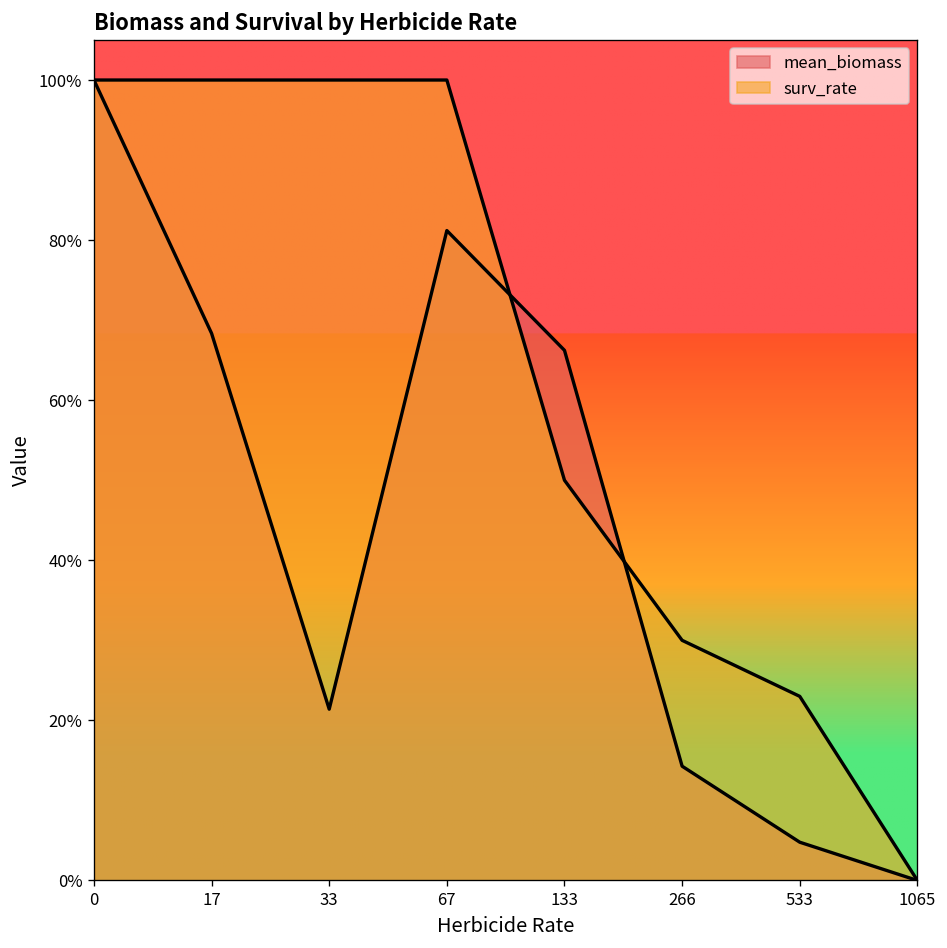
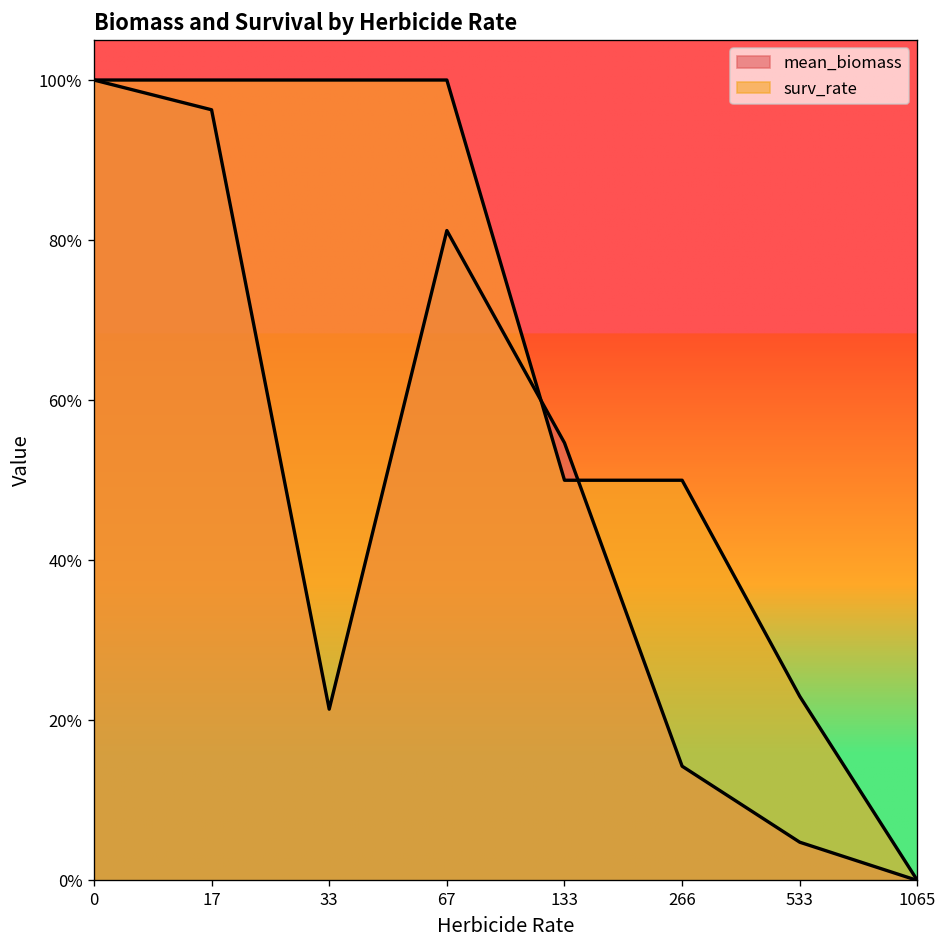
  {
    "mean_biomass": {
-     "17": "68%",
+     "17": "96%",
      "33": "21%",
      "67": "81%",
-     "133": "66%",
+     "133": "55%",
      "266": "14%",
      "533": "5%"
    },
    "surv_rate": {
      "17": "100%",
      "33": "100%",
      "67": "100%",
      "133": "50%",
-     "266": "30%",
+     "266": "50%",
      "533": "23%"
    }
  }
